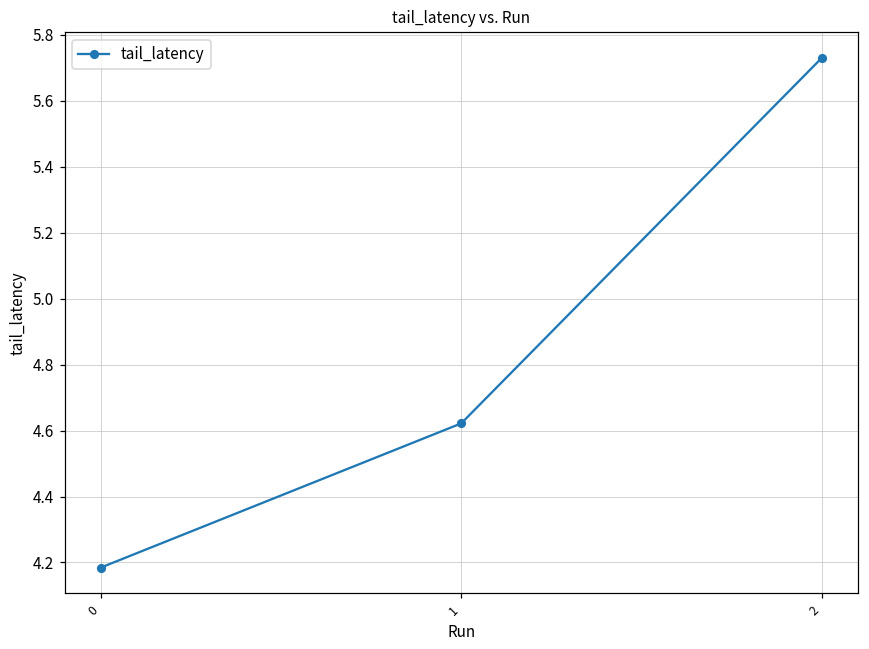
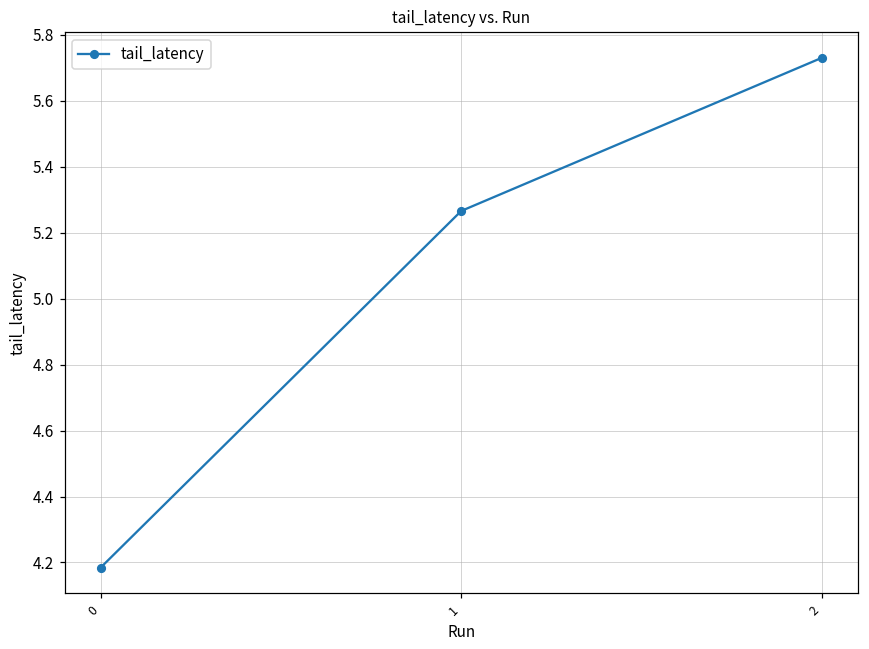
  {
    "0": 4.18,
-   "1": 4.62,
+   "1": 5.27,
    "2": 5.73
  }
